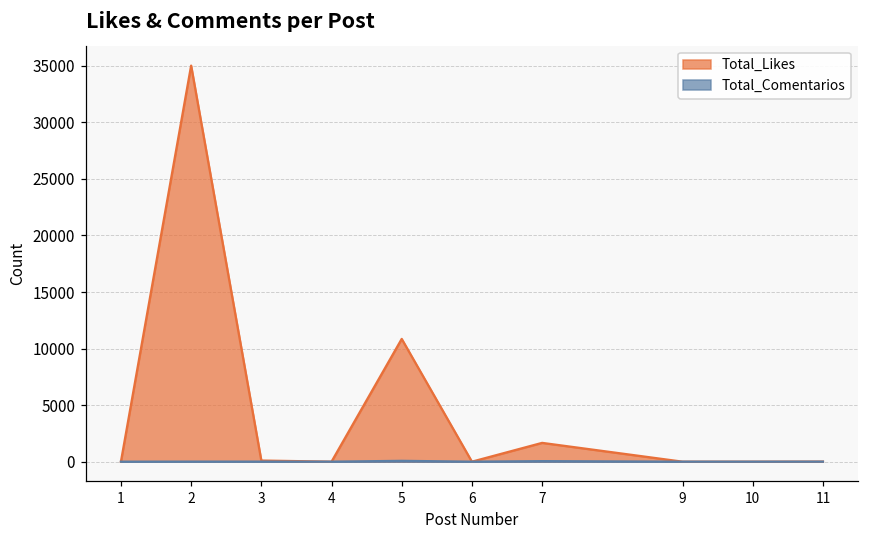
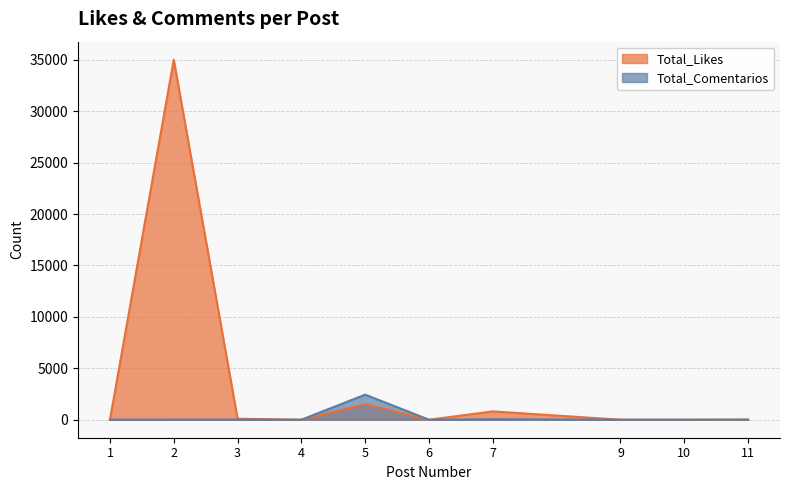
  {
    "Total_Likes": {
      "2": 35000,
-     "5": 10900,
-     "7": 1700
+     "5": 1500,
+     "7": 800
    },
    "Total_Comentarios": {
      "2": 0,
-     "5": 100,
+     "5": 2400,
      "7": 0
    }
  }
